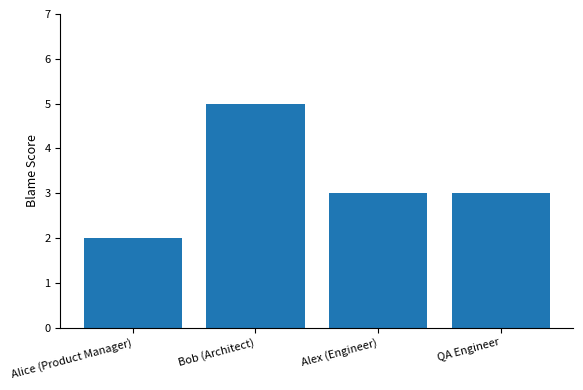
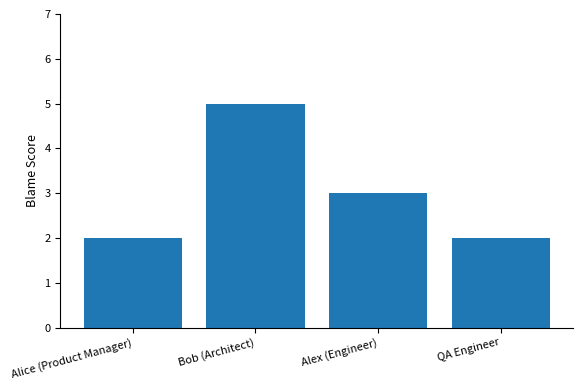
  {
    "Alice (Product Manager)": 2,
    "Bob (Architect)": 5,
    "Alex (Engineer)": 3,
-   "QA Engineer": 3
+   "QA Engineer": 2
  }
